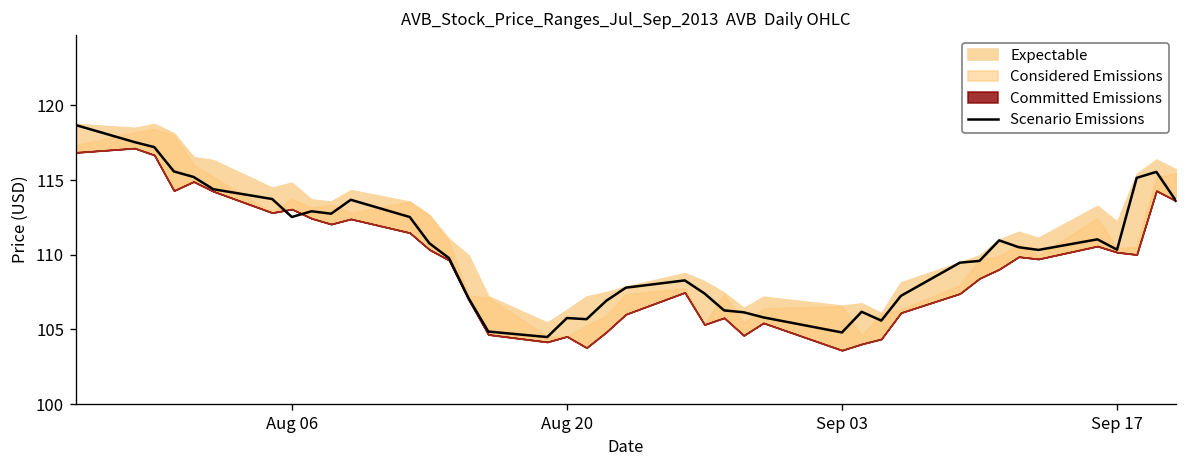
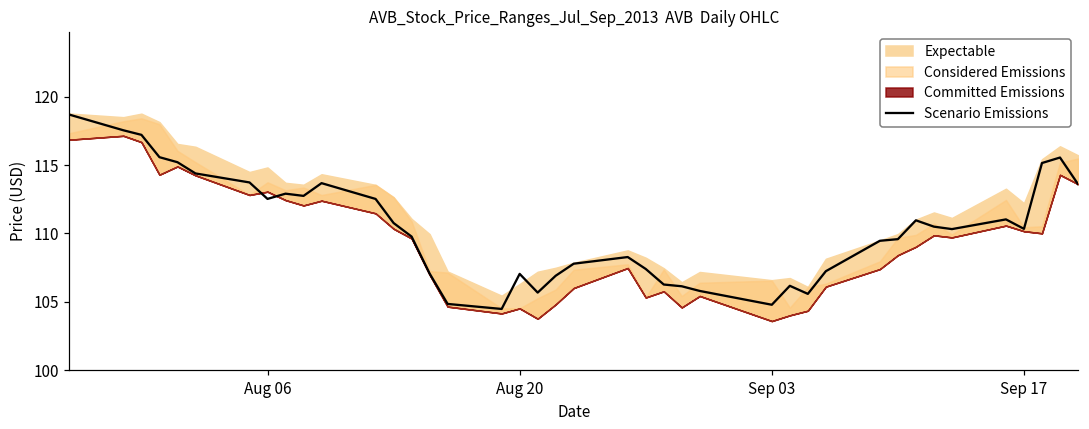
  {
    "Scenario Emissions": {
      "Aug 06": 112.5,
-     "Aug 20": 105.8,
+     "Aug 20": 107.0,
      "Sep 03": 104.8
    }
  }
